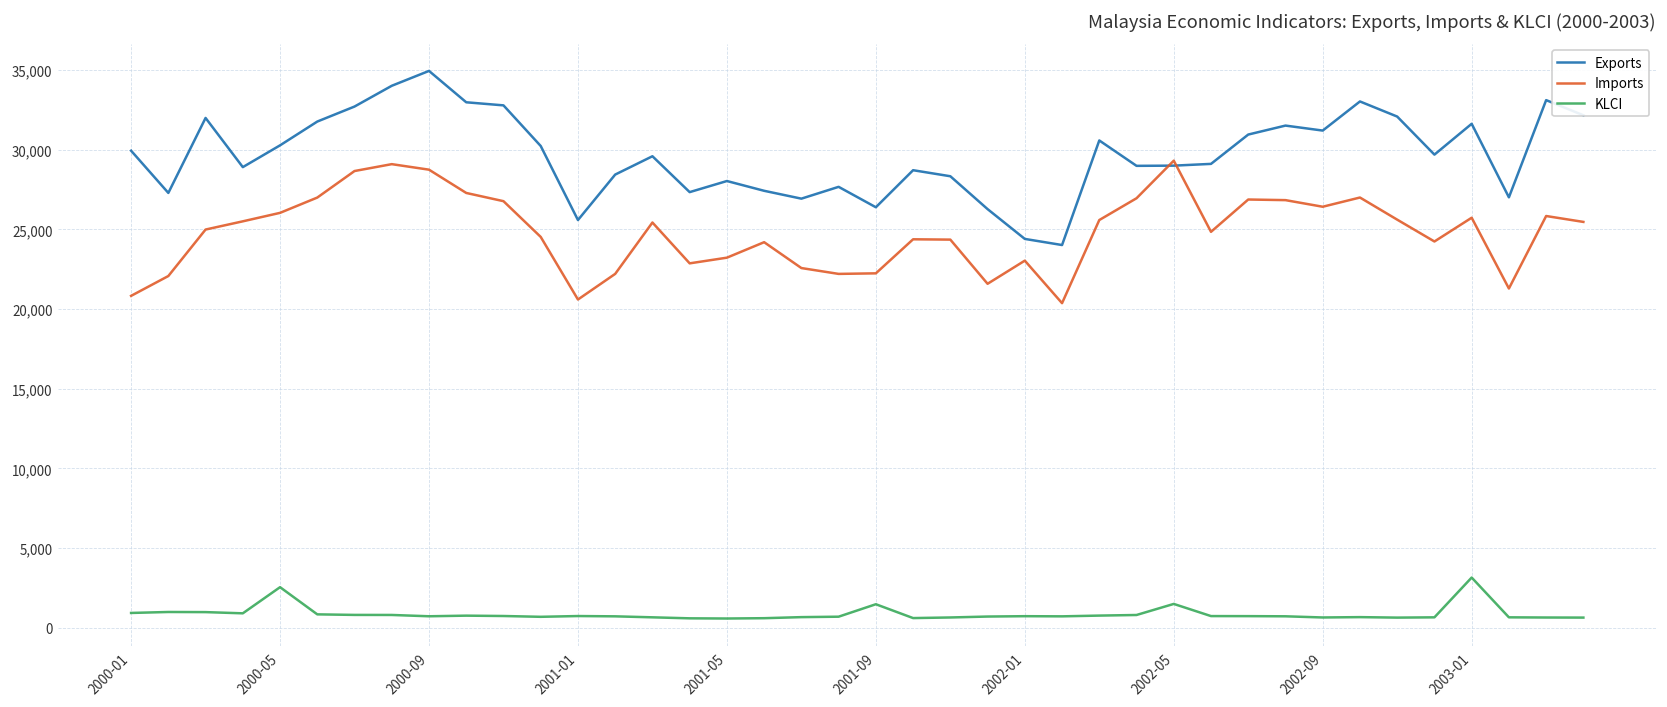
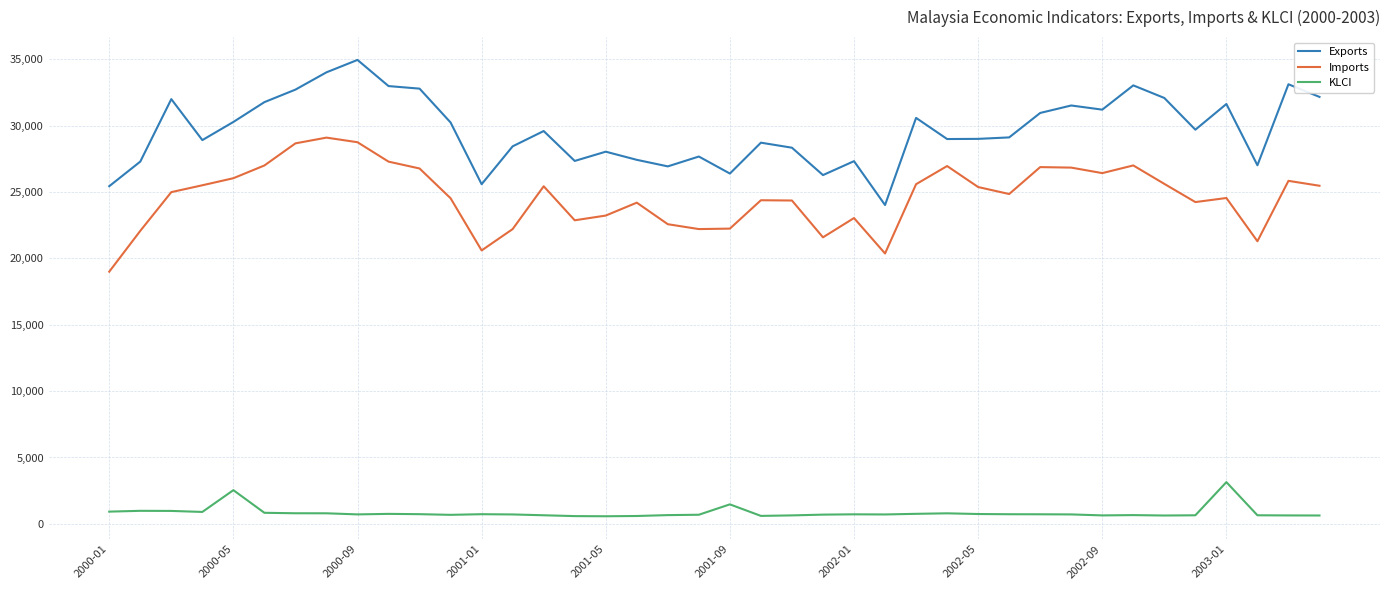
  {
    "Exports": {
-     "2000-01": "29,900",
+     "2000-01": "25,400",
      "2000-05": "30,300",
      "2000-09": "34,900",
      "2001-01": "25,600",
      "2001-05": "28,000",
      "2001-09": "26,400",
-     "2002-01": "24,400",
+     "2002-01": "27,300",
      "2002-05": "29,000",
      "2002-09": "31,200",
      "2003-01": "31,600"
    },
    "Imports": {
-     "2000-01": "20,800",
+     "2000-01": "19,000",
      "2000-05": "26,000",
      "2000-09": "28,700",
      "2001-01": "20,600",
      "2001-05": "23,200",
      "2001-09": "22,200",
      "2002-01": "23,000",
-     "2002-05": "29,300",
+     "2002-05": "25,400",
      "2002-09": "26,400",
-     "2003-01": "25,700"
+     "2003-01": "24,500"
    },
    "KLCI": {
      "2000-01": "900",
      "2000-05": "2,500",
      "2000-09": "700",
      "2001-01": "700",
      "2001-05": "600",
      "2001-09": "1,500",
      "2002-01": "700",
-     "2002-05": "1,500",
+     "2002-05": "700",
      "2002-09": "600",
      "2003-01": "3,100"
    }
  }
